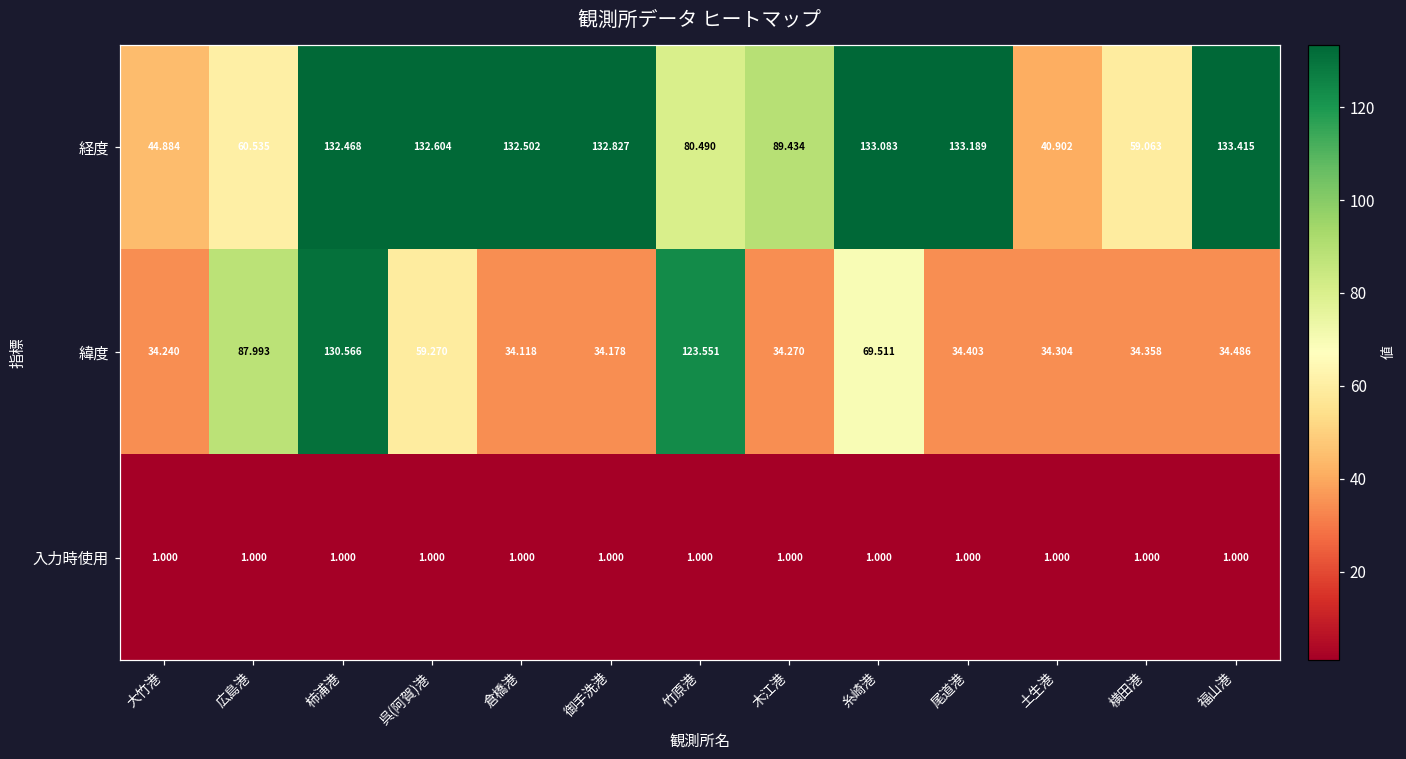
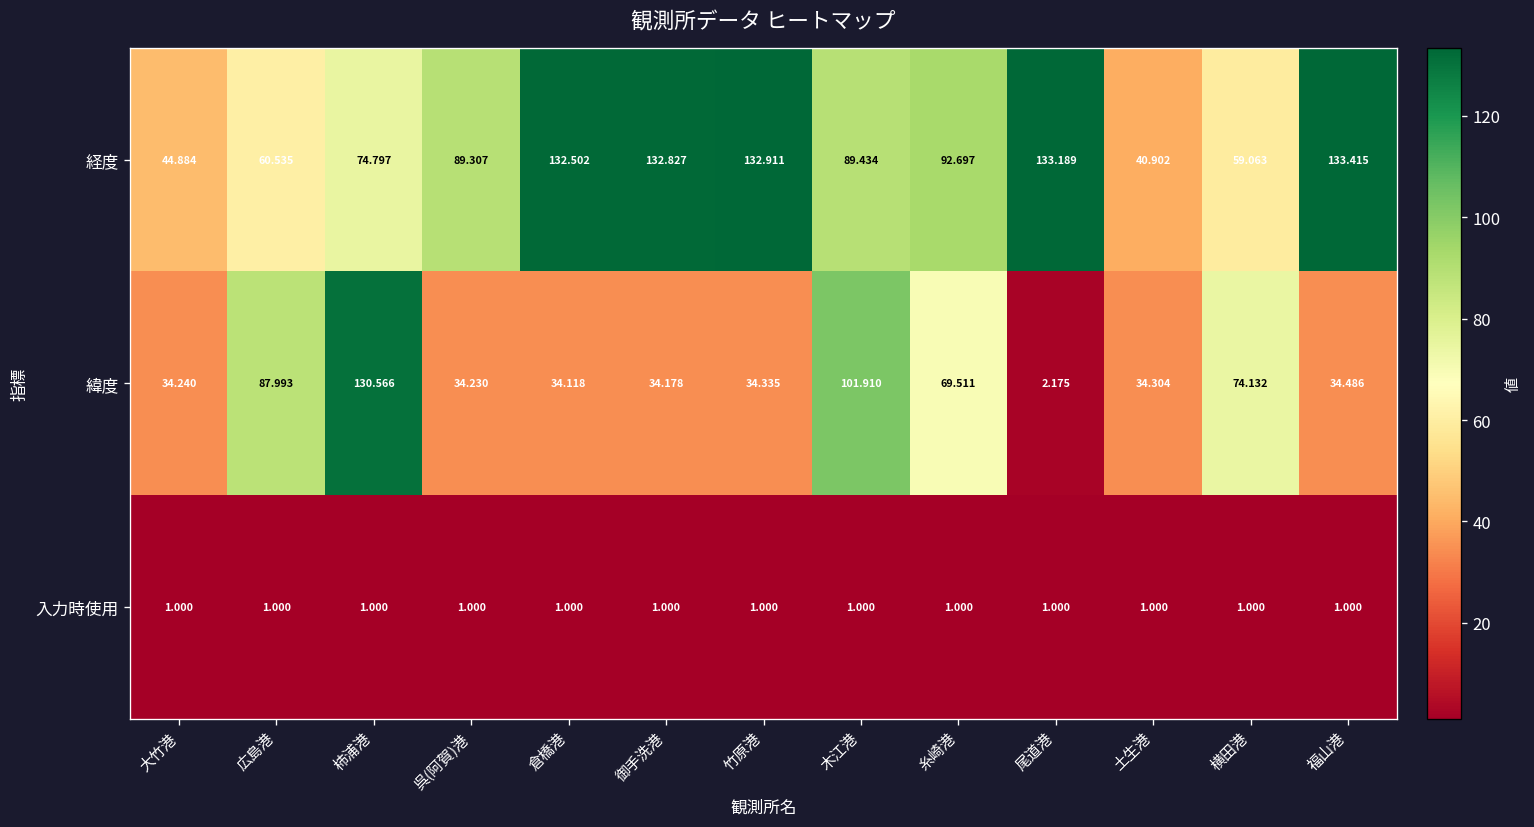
  {
    "経度": {
      "大竹港": 44.884,
      "広島港": 60.535,
-     "柿浦港": 132.468,
-     "呉(阿賀)港": 132.604,
+     "柿浦港": 74.797,
+     "呉(阿賀)港": 89.307,
      "倉橋港": 132.502,
      "御手洗港": 132.827,
-     "竹原港": 80.490,
+     "竹原港": 132.911,
      "木江港": 89.434,
-     "糸崎港": 133.083,
+     "糸崎港": 92.697,
      "尾道港": 133.189,
      "土生港": 40.902,
      "横田港": 59.063,
      "福山港": 133.415
    },
    "緯度": {
      "大竹港": 34.240,
      "広島港": 87.993,
      "柿浦港": 130.566,
-     "呉(阿賀)港": 59.270,
+     "呉(阿賀)港": 34.230,
      "倉橋港": 34.118,
      "御手洗港": 34.178,
-     "竹原港": 123.551,
-     "木江港": 34.270,
+     "竹原港": 34.335,
+     "木江港": 101.910,
      "糸崎港": 69.511,
-     "尾道港": 34.403,
+     "尾道港": 2.175,
      "土生港": 34.304,
-     "横田港": 34.358,
+     "横田港": 74.132,
      "福山港": 34.486
    },
    "入力時使用": {
      "大竹港": 1.000,
      "広島港": 1.000,
      "柿浦港": 1.000,
      "呉(阿賀)港": 1.000,
      "倉橋港": 1.000,
      "御手洗港": 1.000,
      "竹原港": 1.000,
      "木江港": 1.000,
      "糸崎港": 1.000,
      "尾道港": 1.000,
      "土生港": 1.000,
      "横田港": 1.000,
      "福山港": 1.000
    }
  }
